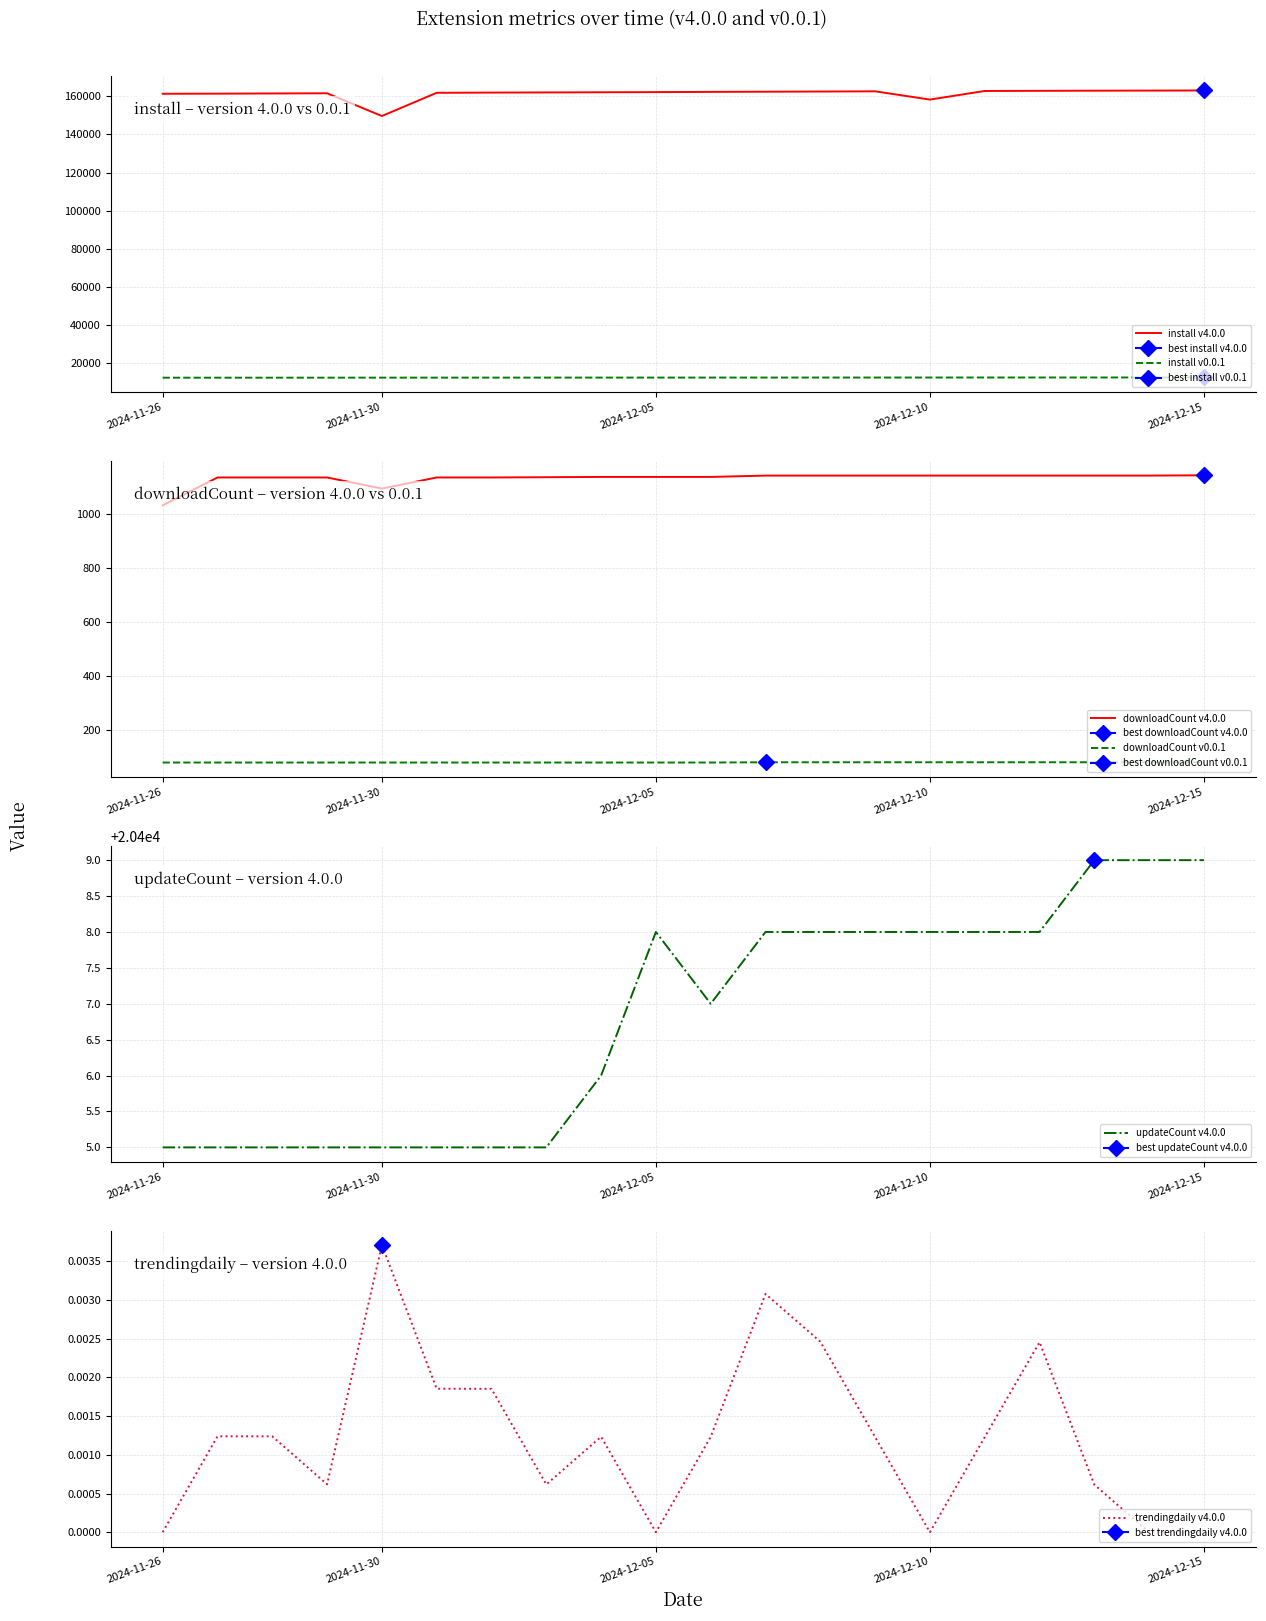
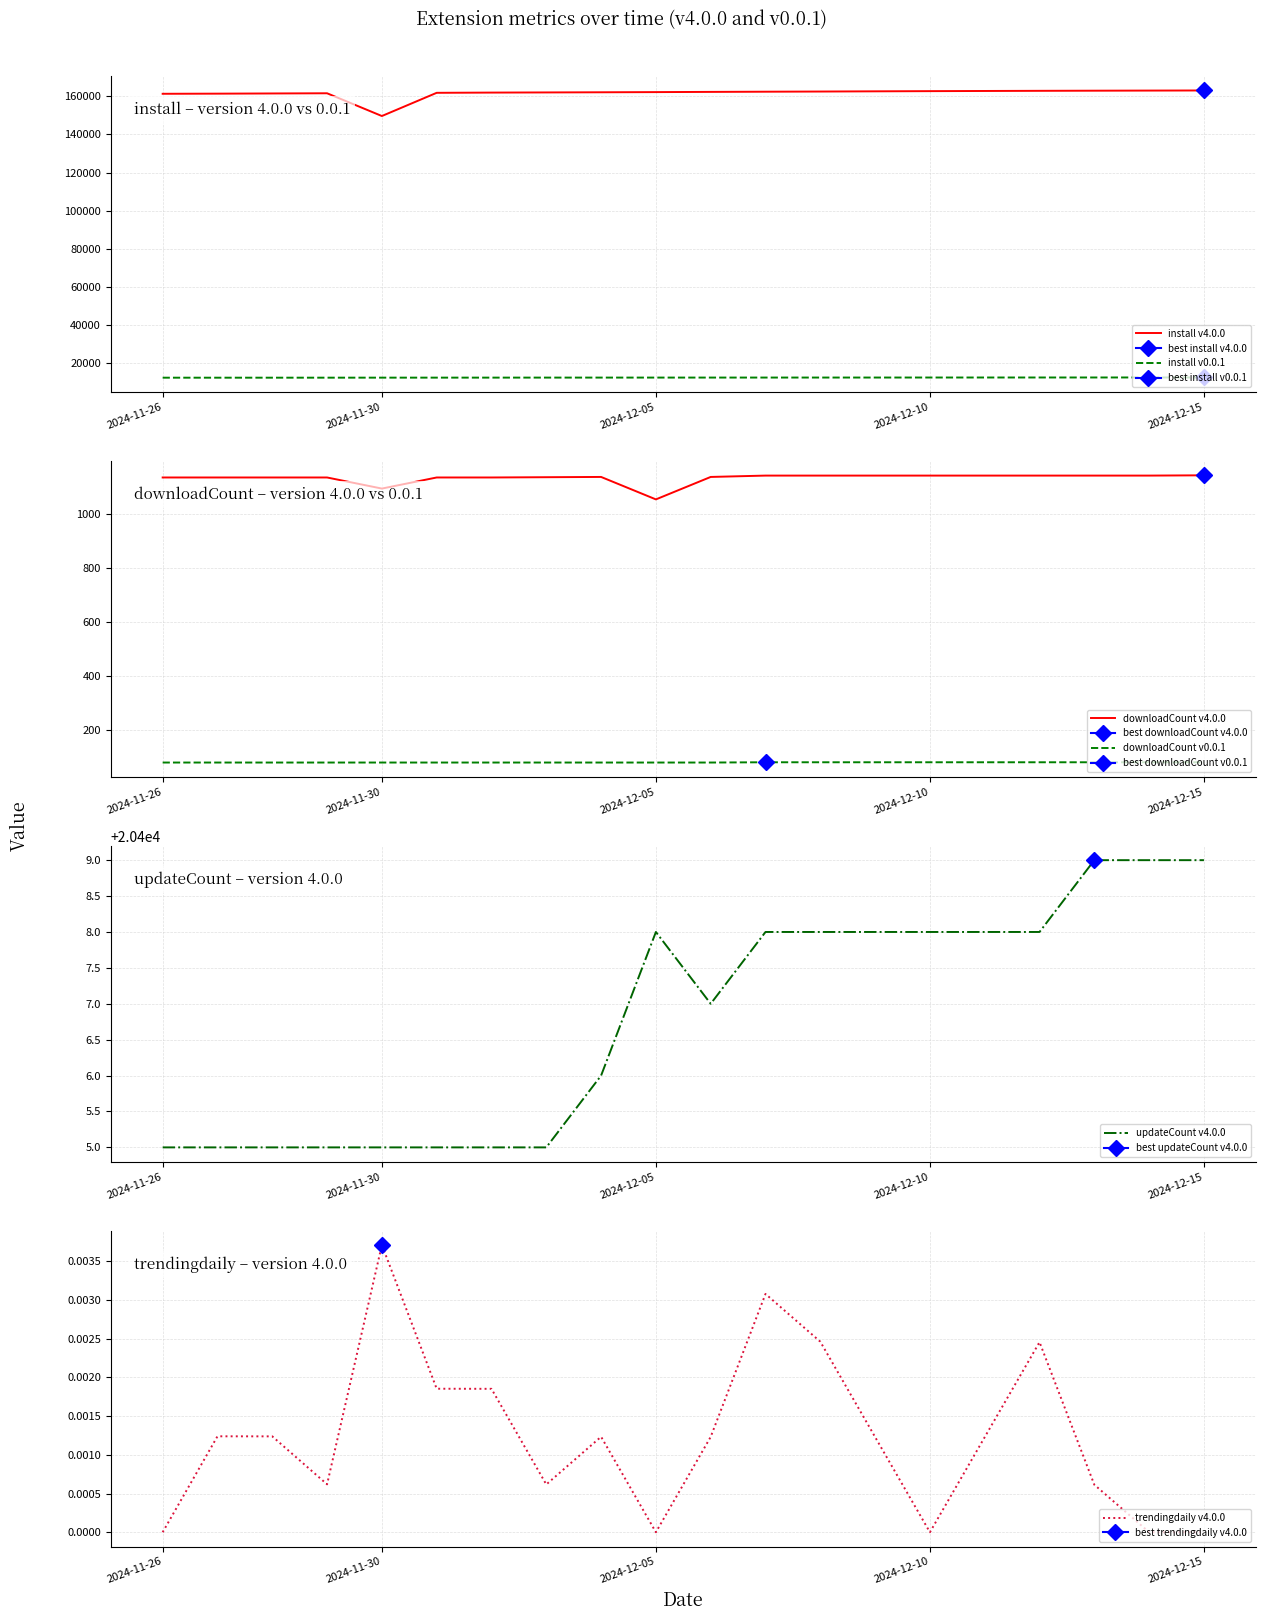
  {
    "install – version 4.0.0 vs 0.0.1": {
      "install v4.0.0": {
        "2024-11-26": 161000,
        "2024-11-30": 150000,
        "2024-12-05": 162000,
-       "2024-12-10": 158000
+       "2024-12-10": 163000
      },
      "install v0.0.1": {
        "2024-11-26": 12000,
        "2024-11-30": 12000,
        "2024-12-05": 12000,
        "2024-12-10": 12000
      }
    },
    "downloadCount – version 4.0.0 vs 0.0.1": {
      "downloadCount v4.0.0": {
-       "2024-11-26": 1030,
+       "2024-11-26": 1130,
        "2024-11-30": 1090,
-       "2024-12-05": 1140,
+       "2024-12-05": 1050,
        "2024-12-10": 1140
      },
      "downloadCount v0.0.1": {
        "2024-11-26": 80,
        "2024-11-30": 80,
        "2024-12-05": 80,
        "2024-12-10": 80
      }
    },
    "updateCount – version 4.0.0": {
      "updateCount v4.0.0": {
        "2024-11-26": 20405.0,
        "2024-11-30": 20405.0,
        "2024-12-05": 20408.0,
        "2024-12-10": 20408.0,
        "2024-12-15": 20409.0
      }
    },
    "trendingdaily – version 4.0.0": {
      "trendingdaily v4.0.0": {
        "2024-11-26": 0.0000,
        "2024-12-05": 0.0000,
        "2024-12-10": 0.0000
      }
    }
  }
